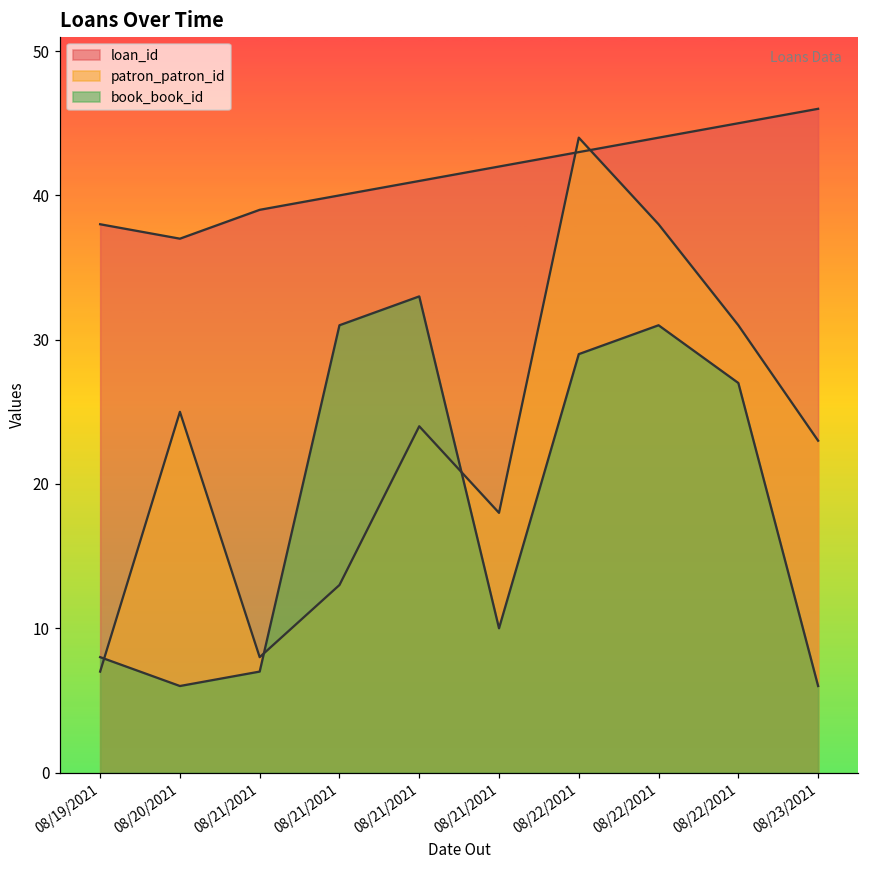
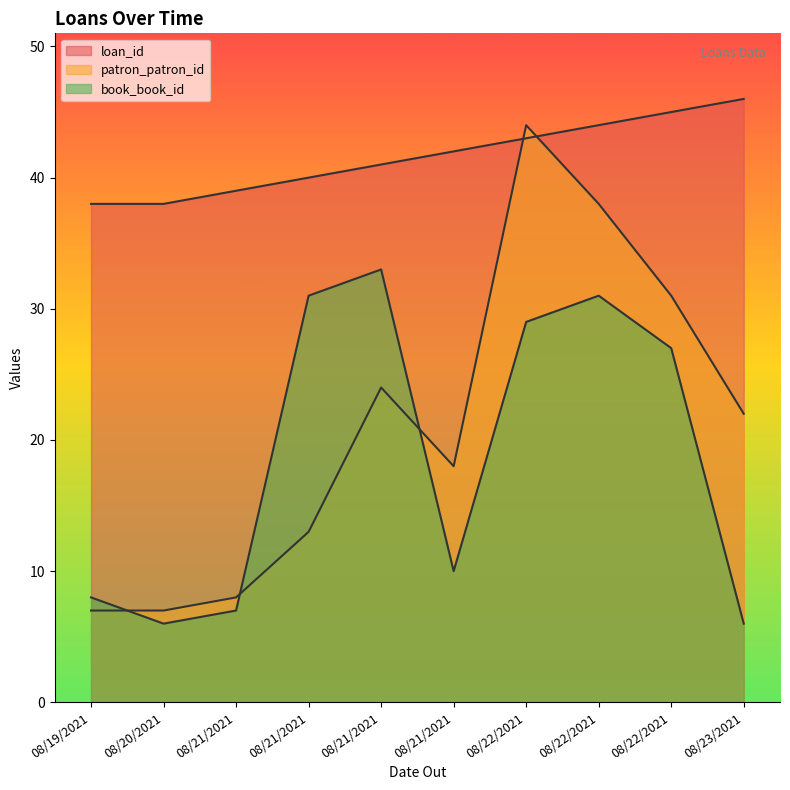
  {
    "loan_id": {
      "08/19/2021": 38,
-     "08/20/2021": 37,
+     "08/20/2021": 38,
      "08/23/2021": 46
    },
    "patron_patron_id": {
      "08/19/2021": 7,
-     "08/20/2021": 25,
-     "08/23/2021": 23
+     "08/20/2021": 7,
+     "08/23/2021": 22
    },
    "book_book_id": {
      "08/19/2021": 8,
      "08/20/2021": 6,
      "08/23/2021": 6
    }
  }
